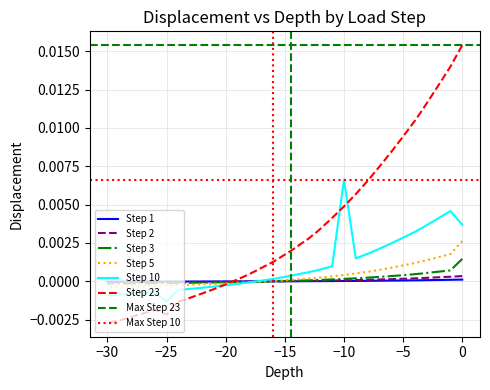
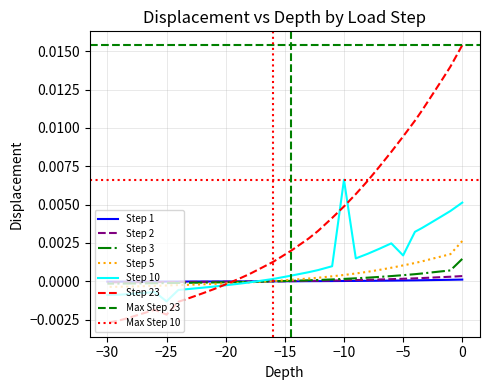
  {
    "Step 1": {
      "0": 0.0001
    },
    "Step 2": {
      "0": 0.0003
    },
    "Step 3": {
      "−5": 0.0004,
      "0": 0.0015
    },
    "Step 5": {
      "−10": 0.0004,
      "−5": 0.0010,
      "0": 0.0026
    },
    "Step 10": {
      "−10": 0.0066,
-     "−5": 0.0028,
-     "0": 0.0037
+     "−5": 0.0017,
+     "0": 0.0051
    },
    "Step 23": {
      "−10": 0.0049,
      "−5": 0.0094,
      "0": 0.0154
    }
  }
